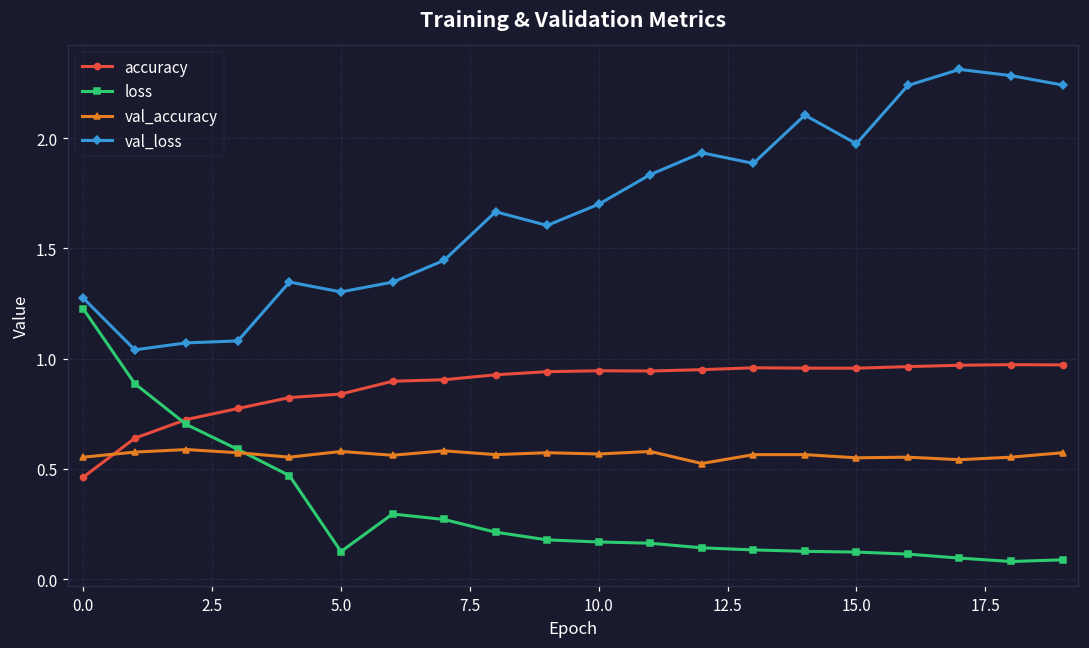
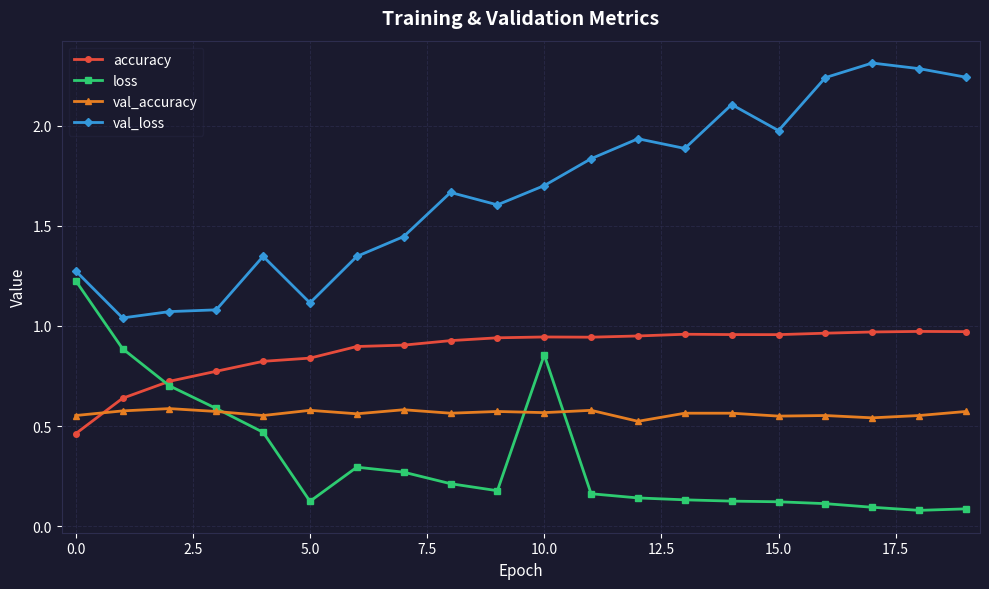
  {
    "loss": {
      "0.0": 1.23,
      "5.0": 0.13,
-     "10.0": 0.17,
+     "10.0": 0.86,
      "15.0": 0.12
    },
    "val_loss": {
      "0.0": 1.27,
-     "5.0": 1.30,
+     "5.0": 1.12,
      "10.0": 1.70,
      "15.0": 1.97
    }
  }
